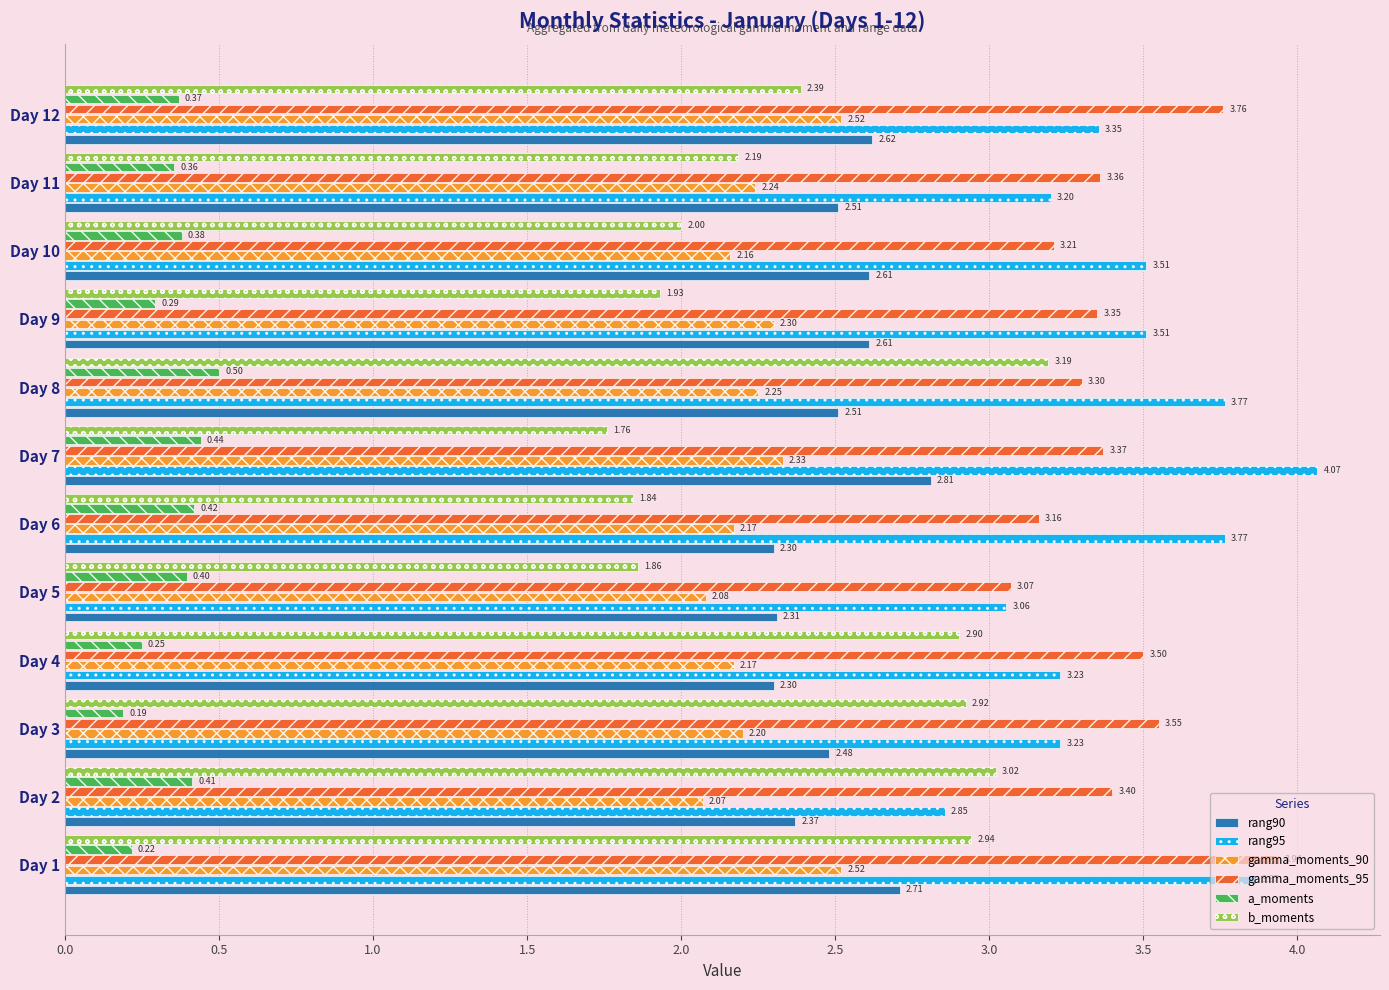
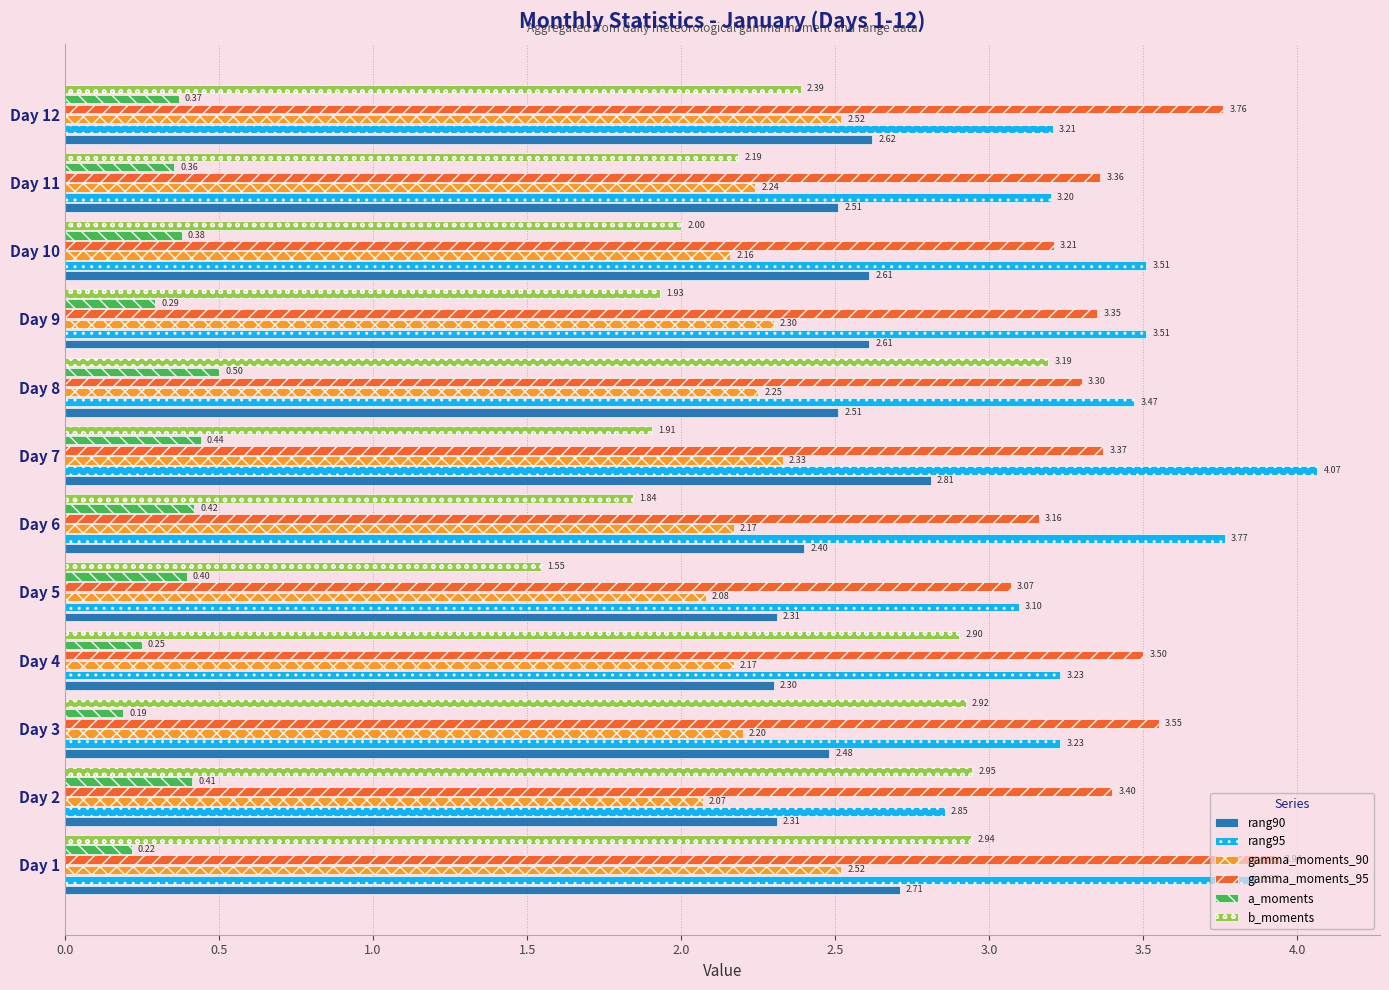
  {
    "rang90": {
      "Day 12": 2.62,
      "Day 11": 2.51,
      "Day 10": 2.61,
      "Day 9": 2.61,
      "Day 8": 2.51,
      "Day 7": 2.81,
-     "Day 6": 2.30,
+     "Day 6": 2.40,
      "Day 5": 2.31,
      "Day 4": 2.30,
      "Day 3": 2.48,
-     "Day 2": 2.37,
+     "Day 2": 2.31,
      "Day 1": 2.71
    },
    "rang95": {
-     "Day 12": 3.35,
+     "Day 12": 3.21,
      "Day 11": 3.20,
      "Day 10": 3.51,
      "Day 9": 3.51,
-     "Day 8": 3.77,
+     "Day 8": 3.47,
      "Day 7": 4.07,
      "Day 6": 3.77,
-     "Day 5": 3.06,
+     "Day 5": 3.10,
      "Day 4": 3.23,
      "Day 3": 3.23,
      "Day 2": 2.85
    },
    "a_moments": {
      "Day 12": 0.37,
      "Day 11": 0.36,
      "Day 10": 0.38,
      "Day 9": 0.29,
      "Day 8": 0.50,
      "Day 7": 0.44,
      "Day 6": 0.42,
      "Day 5": 0.40,
      "Day 4": 0.25,
      "Day 3": 0.19,
      "Day 2": 0.41,
      "Day 1": 0.22
    },
    "b_moments": {
      "Day 12": 2.39,
      "Day 11": 2.19,
      "Day 10": 2.00,
      "Day 9": 1.93,
      "Day 8": 3.19,
-     "Day 7": 1.76,
+     "Day 7": 1.91,
      "Day 6": 1.84,
-     "Day 5": 1.86,
+     "Day 5": 1.55,
      "Day 4": 2.90,
      "Day 3": 2.92,
-     "Day 2": 3.02,
+     "Day 2": 2.95,
      "Day 1": 2.94
    }
  }
